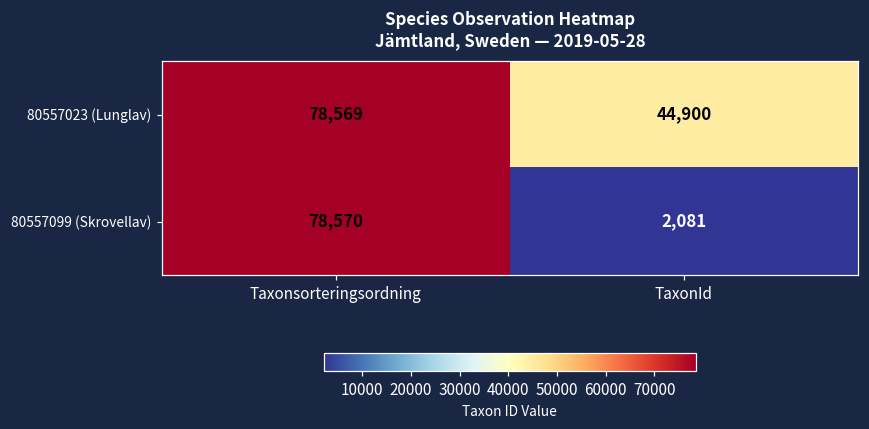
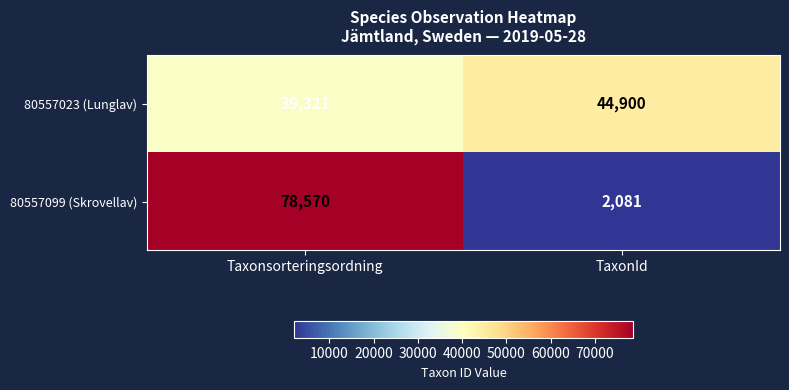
  {
    "80557023 (Lunglav)": {
-     "Taxonsorteringsordning": "78,569",
+     "Taxonsorteringsordning": "39,321",
      "TaxonId": "44,900"
    },
    "80557099 (Skrovellav)": {
      "Taxonsorteringsordning": "78,570",
      "TaxonId": "2,081"
    }
  }
